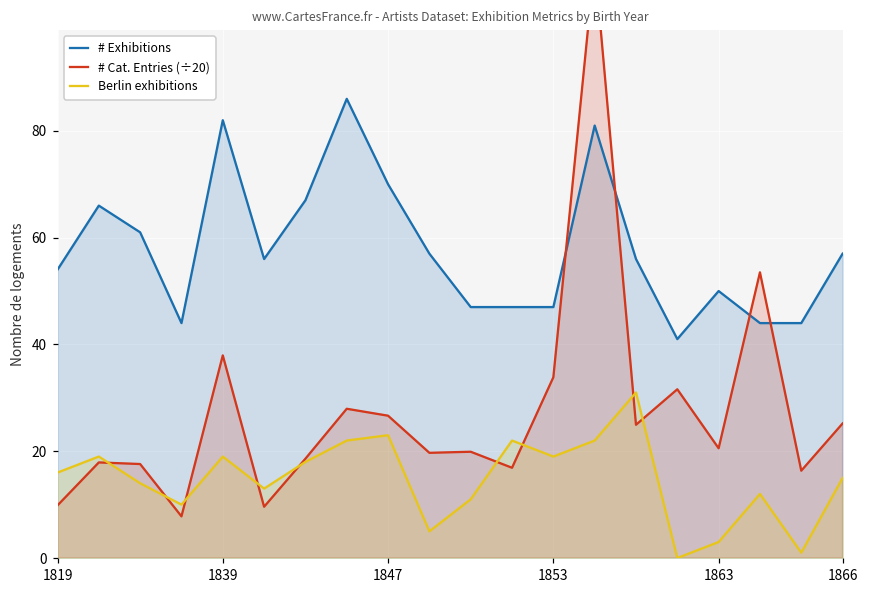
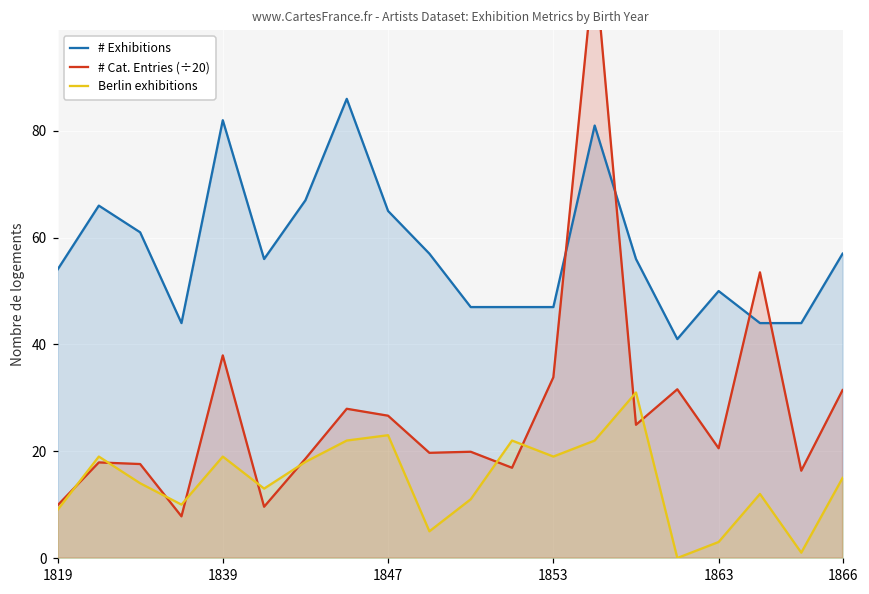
  {
    "# Exhibitions": {
      "1819": 54,
-     "1847": 70,
+     "1847": 65,
      "1866": 57
    },
    "# Cat. Entries (÷20)": {
      "1819": 10,
      "1847": 27,
-     "1866": 25
+     "1866": 31
    },
    "Berlin exhibitions": {
-     "1819": 16,
+     "1819": 9,
      "1847": 23,
      "1866": 15
    }
  }
